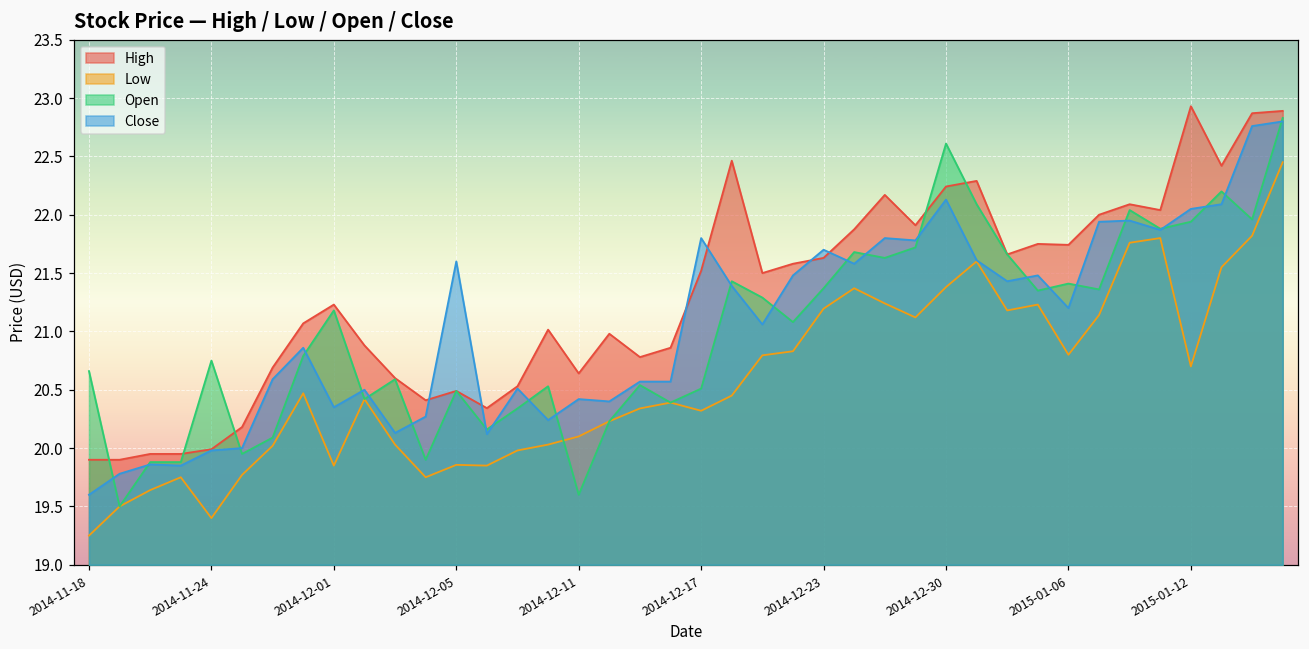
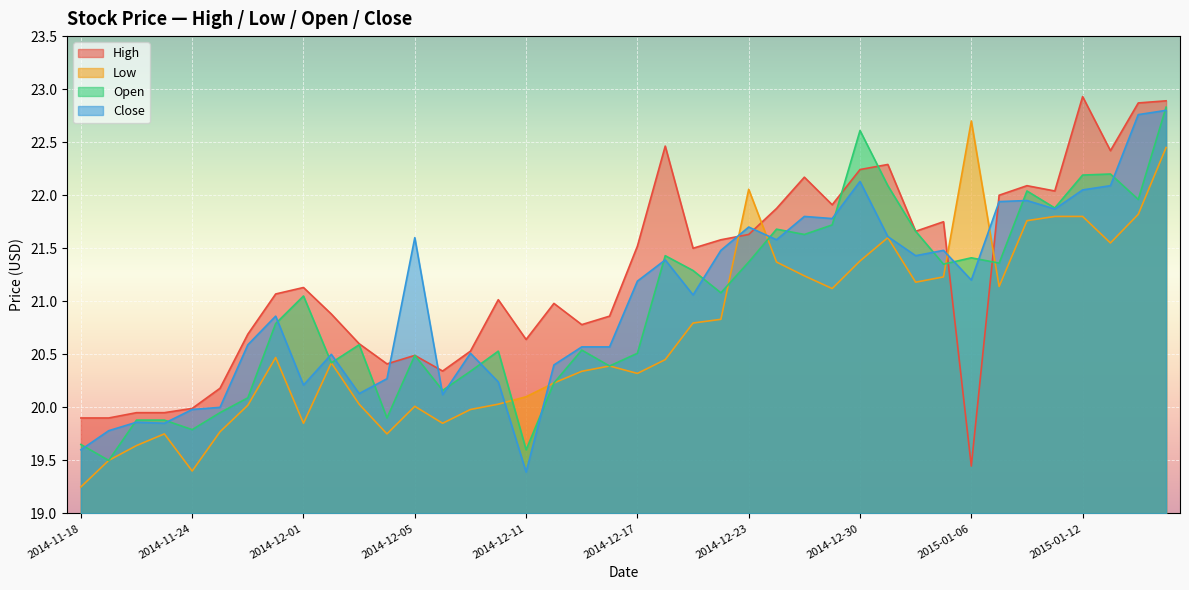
  {
    "High": {
      "2014-11-18": 19.90,
-     "2014-12-01": 21.23,
+     "2014-12-01": 21.13,
      "2014-12-11": 20.64,
      "2014-12-17": 21.52,
      "2014-12-23": 21.63,
      "2014-12-30": 22.24,
-     "2015-01-06": 21.74,
+     "2015-01-06": 19.45,
      "2015-01-12": 22.93
    },
    "Low": {
      "2014-11-18": 19.25,
      "2014-11-24": 19.40,
      "2014-12-01": 19.85,
-     "2014-12-05": 19.86,
+     "2014-12-05": 20.01,
      "2014-12-11": 20.10,
      "2014-12-17": 20.32,
-     "2014-12-23": 21.20,
+     "2014-12-23": 22.06,
      "2014-12-30": 21.38,
-     "2015-01-06": 20.8,
-     "2015-01-12": 20.7
+     "2015-01-06": 22.7,
+     "2015-01-12": 21.8
    },
    "Open": {
-     "2014-11-18": 20.66,
-     "2014-11-24": 20.75,
-     "2014-12-01": 21.18,
+     "2014-11-18": 19.65,
+     "2014-11-24": 19.79,
+     "2014-12-01": 21.05,
      "2014-12-11": 19.60,
      "2014-12-17": 20.51,
      "2014-12-23": 21.37,
      "2014-12-30": 22.61,
      "2015-01-06": 21.41,
-     "2015-01-12": 21.94
+     "2015-01-12": 22.19
    },
    "Close": {
      "2014-11-18": 19.60,
-     "2014-12-01": 20.35,
+     "2014-12-01": 20.21,
      "2014-12-05": 21.60,
-     "2014-12-11": 20.42,
-     "2014-12-17": 21.80,
+     "2014-12-11": 19.39,
+     "2014-12-17": 21.19,
      "2014-12-23": 21.70,
      "2014-12-30": 22.13,
      "2015-01-06": 21.20,
      "2015-01-12": 22.05
    }
  }
